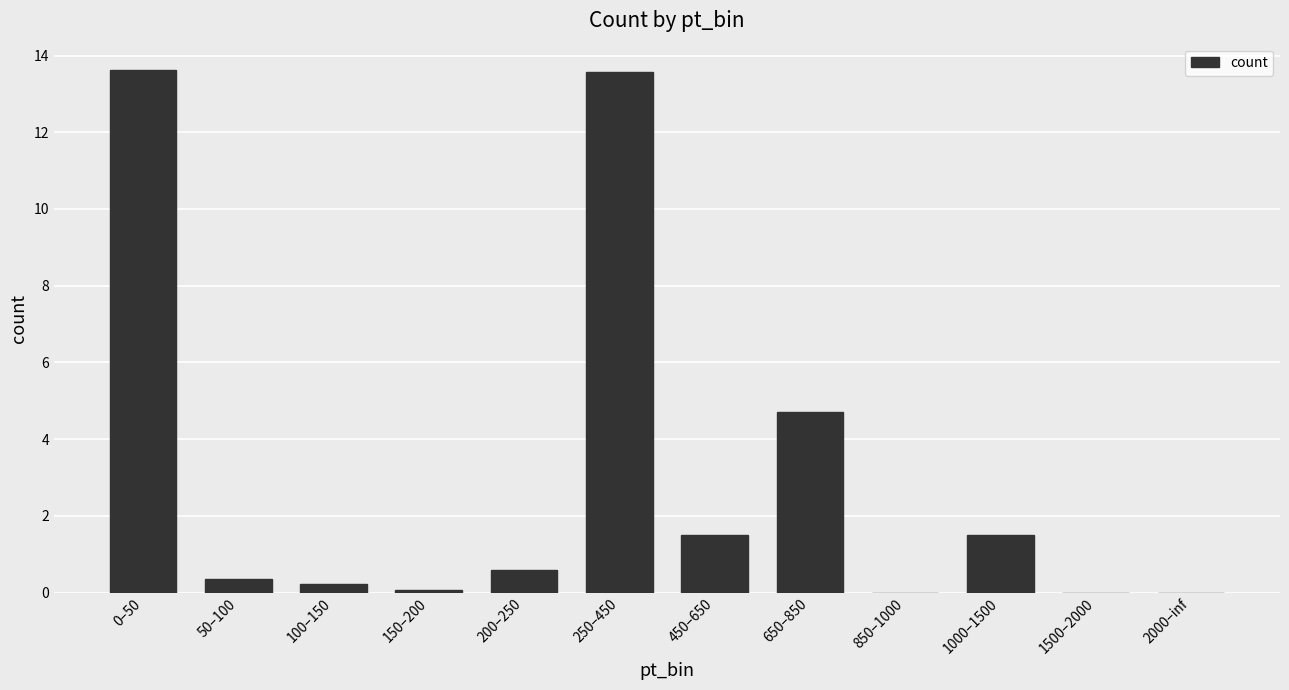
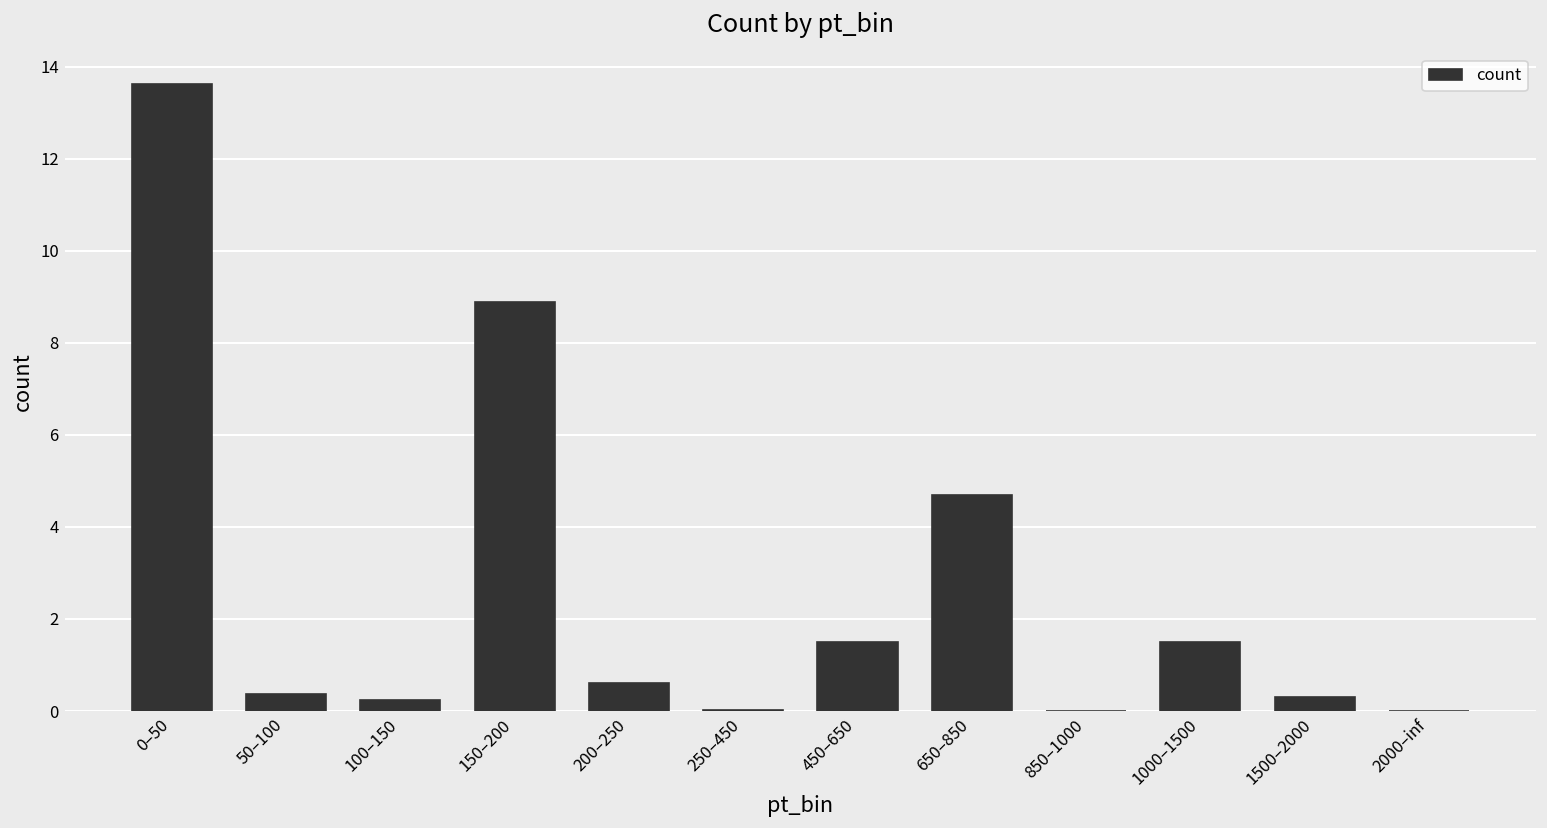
  {
    "0–50": 13.6,
    "50–100": 0.4,
    "100–150": 0.2,
-   "150–200": 0.1,
+   "150–200": 8.9,
    "200–250": 0.6,
-   "250–450": 13.6,
+   "250–450": 0.0,
    "450–650": 1.5,
    "650–850": 4.7,
    "850–1000": 0.0,
    "1000–1500": 1.5,
-   "1500–2000": 0.0,
+   "1500–2000": 0.3,
    "2000–inf": 0.0
  }
